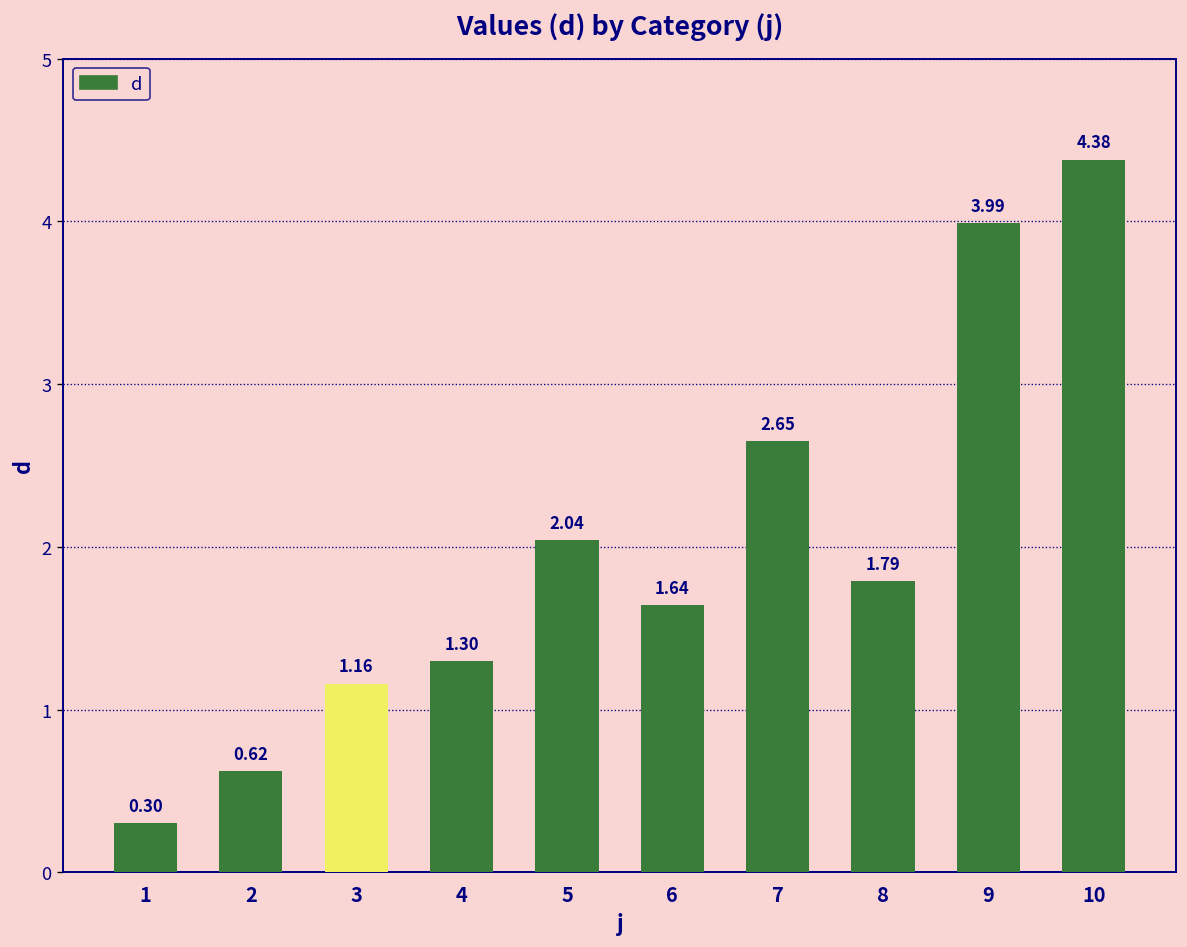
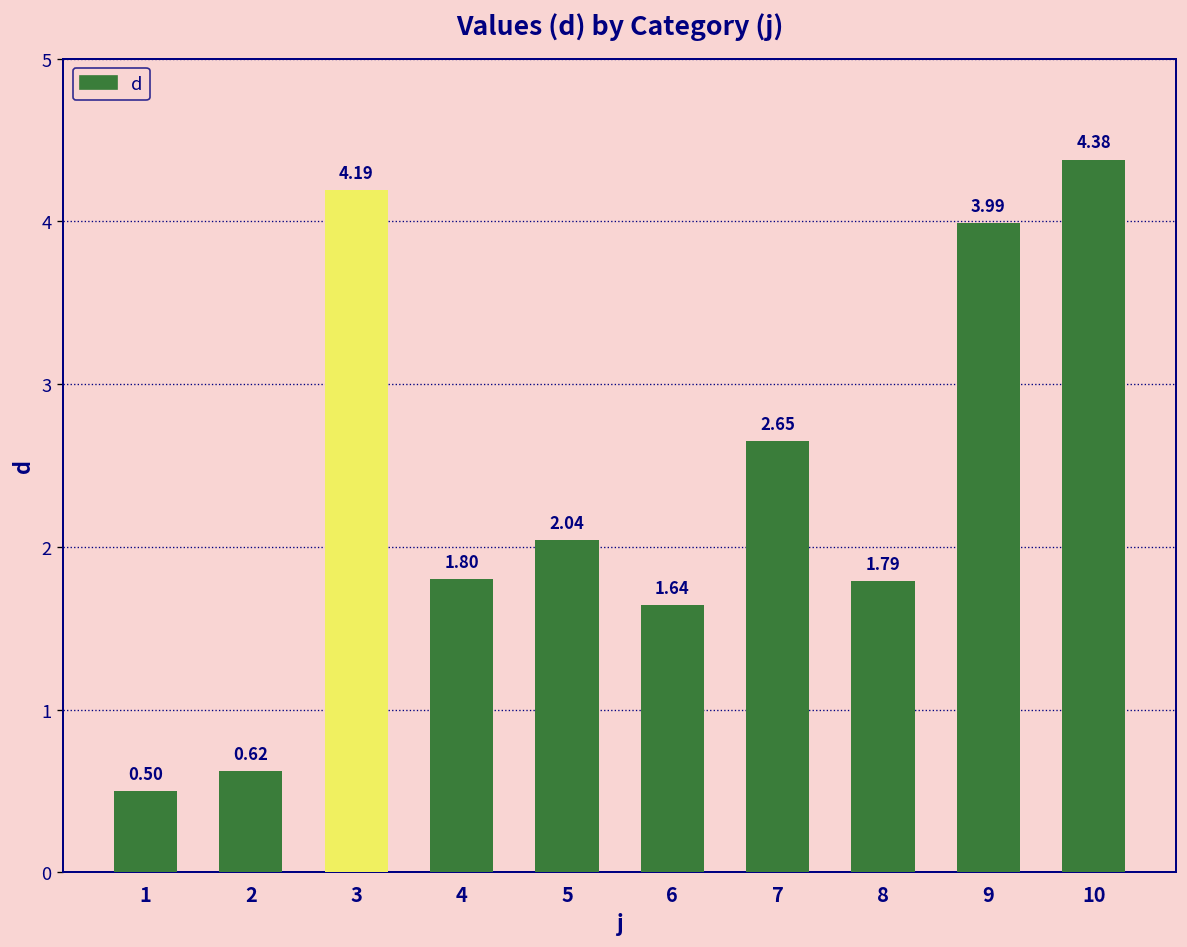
  {
-   "1": 0.30,
+   "1": 0.50,
    "2": 0.62,
-   "3": 1.16,
-   "4": 1.30,
+   "3": 4.19,
+   "4": 1.80,
    "5": 2.04,
    "6": 1.64,
    "7": 2.65,
    "8": 1.79,
    "9": 3.99,
    "10": 4.38
  }
